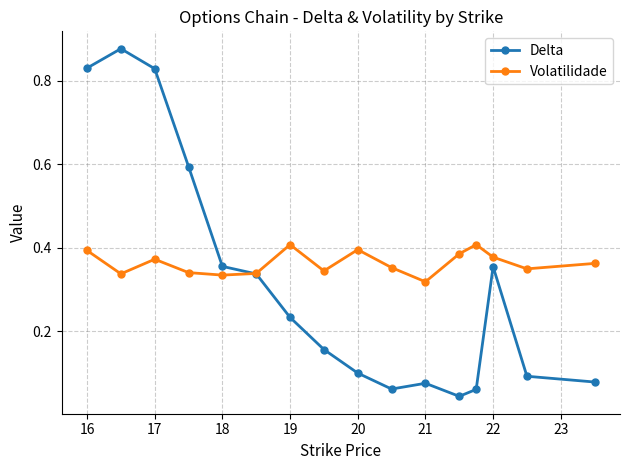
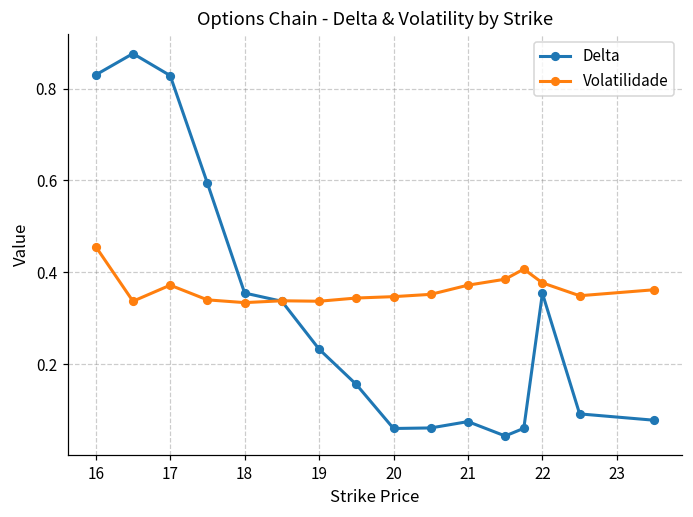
  {
    "Delta": {
      "16": 0.83,
      "17": 0.83,
      "18": 0.35,
      "19": 0.23,
-     "20": 0.10,
+     "20": 0.06,
      "21": 0.07,
      "22": 0.35
    },
    "Volatilidade": {
-     "16": 0.39,
+     "16": 0.46,
      "17": 0.37,
      "18": 0.33,
-     "19": 0.41,
-     "20": 0.40,
-     "21": 0.32,
+     "19": 0.34,
+     "20": 0.35,
+     "21": 0.37,
      "22": 0.38
    }
  }
